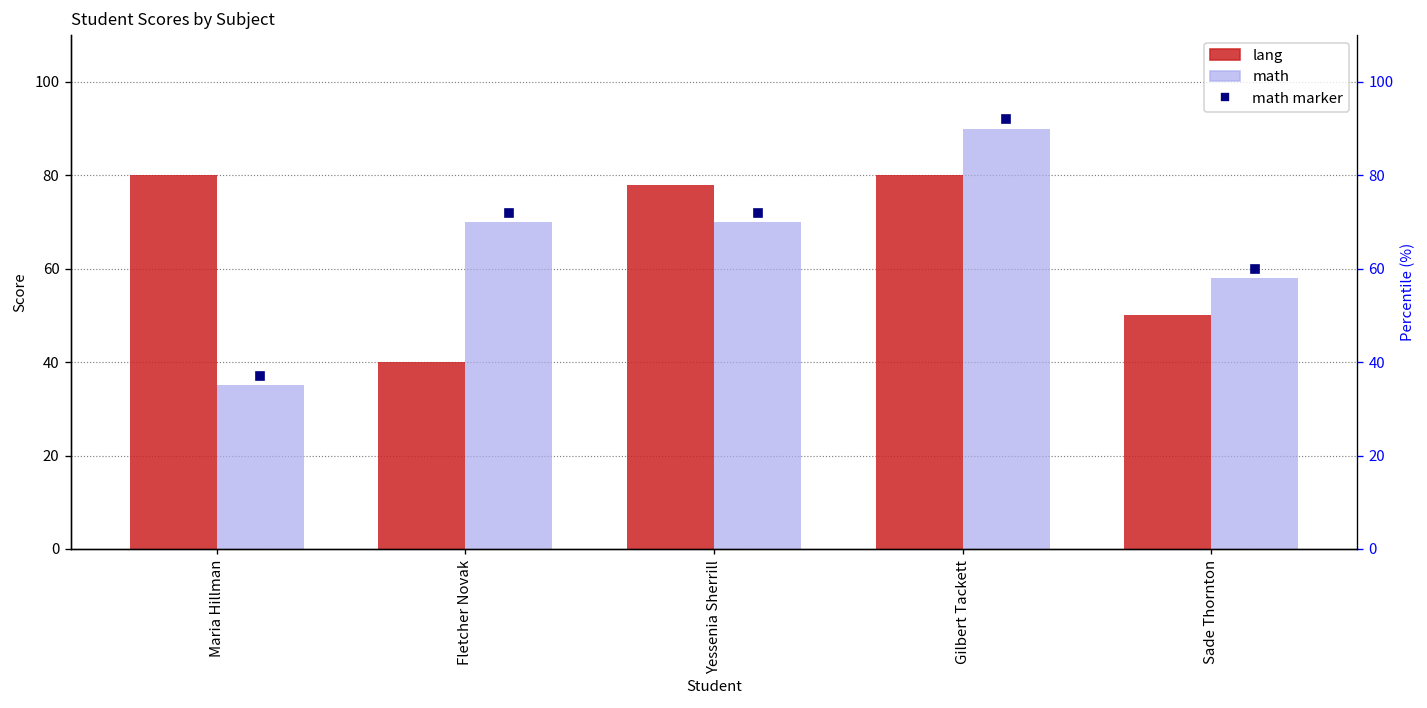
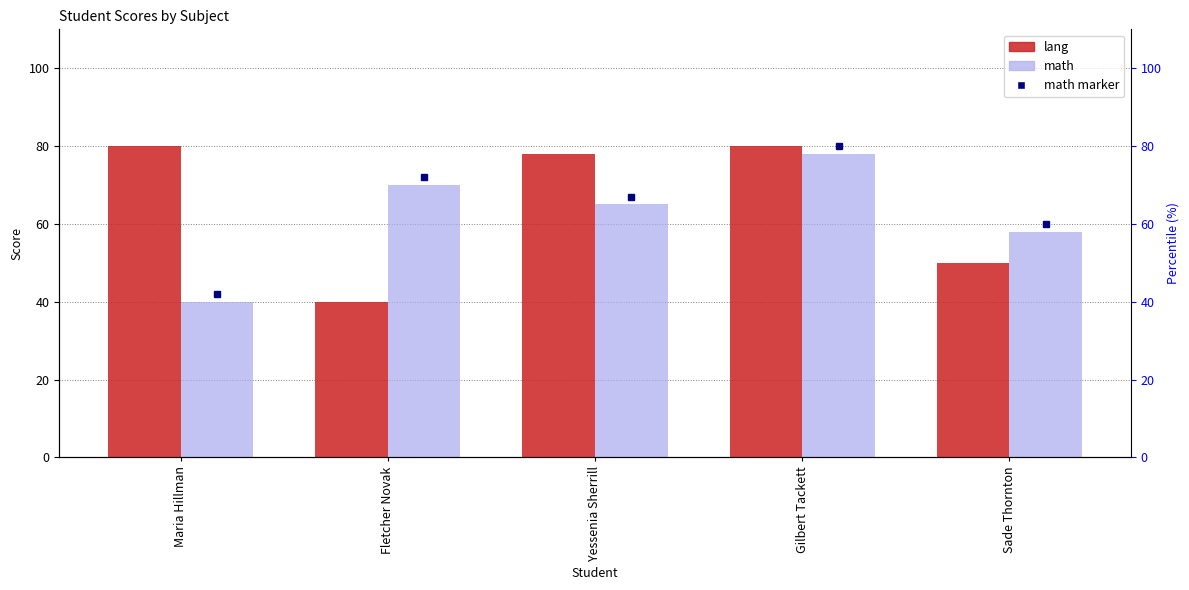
  {
    "lang": {
      "Maria Hillman": 80,
      "Fletcher Novak": 40,
      "Yessenia Sherrill": 78,
      "Gilbert Tackett": 80,
      "Sade Thornton": 50
    },
    "math": {
-     "Maria Hillman": 35,
+     "Maria Hillman": 40,
      "Fletcher Novak": 70,
-     "Yessenia Sherrill": 70,
-     "Gilbert Tackett": 90,
+     "Yessenia Sherrill": 65,
+     "Gilbert Tackett": 78,
      "Sade Thornton": 58
    }
  }
